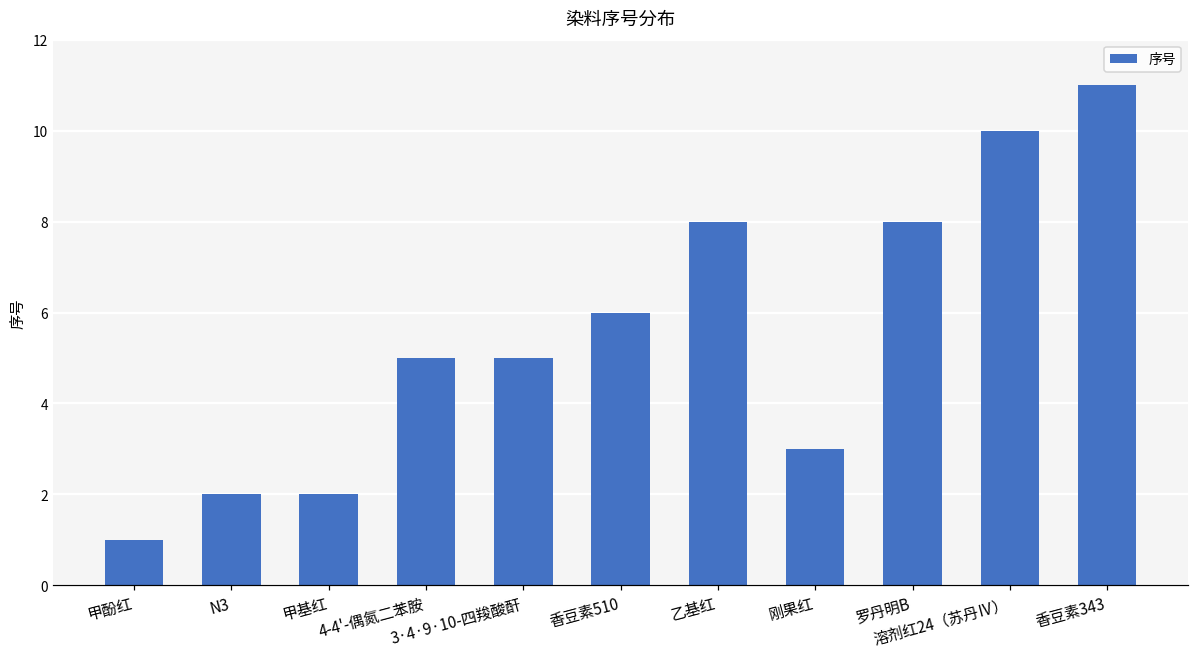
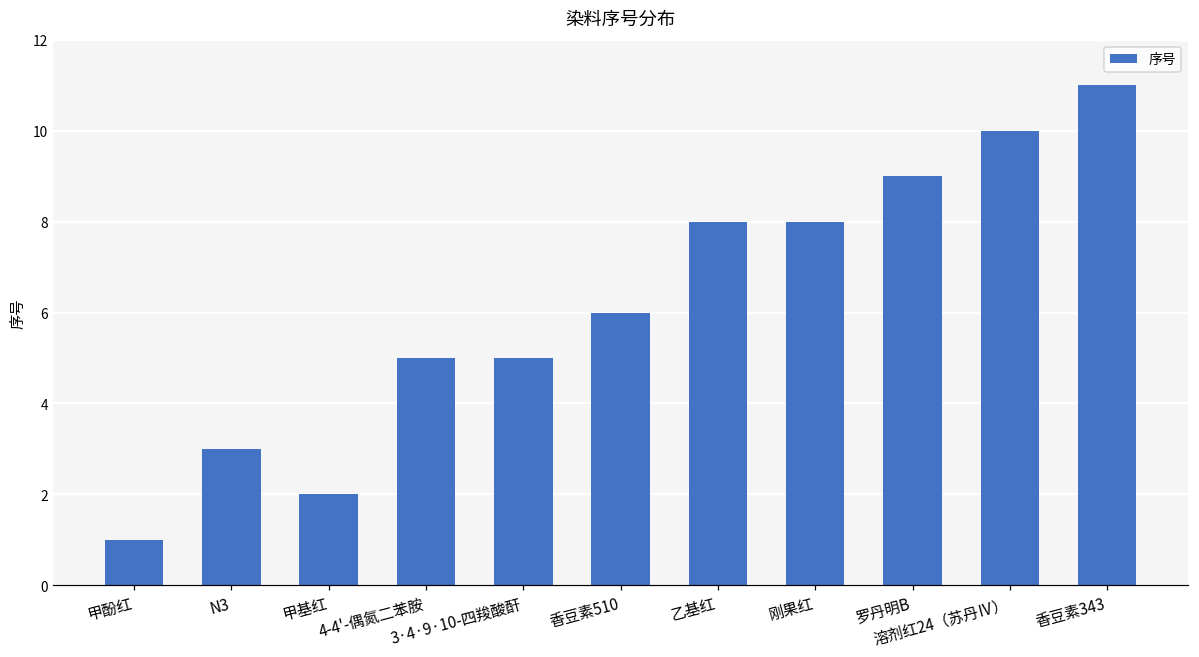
  {
    "甲酚红": 1,
-   "N3": 2,
+   "N3": 3,
    "甲基红": 2,
    "4-4'-偶氮二苯胺": 5,
    "3·4·9·10-四羧酸酐": 5,
    "香豆素510": 6,
    "乙基红": 8,
-   "刚果红": 3,
-   "罗丹明B": 8,
+   "刚果红": 8,
+   "罗丹明B": 9,
    "溶剂红24（苏丹Ⅳ）": 10,
    "香豆素343": 11
  }
